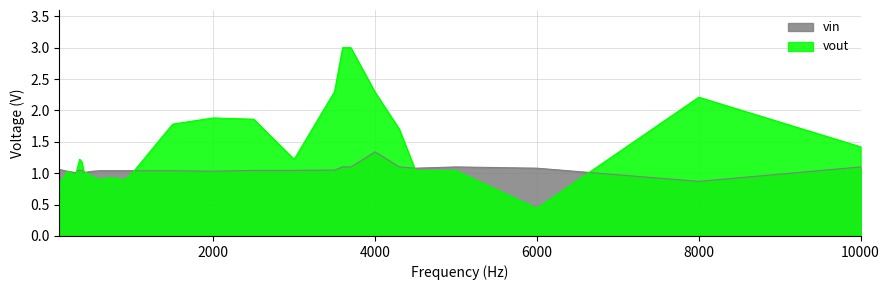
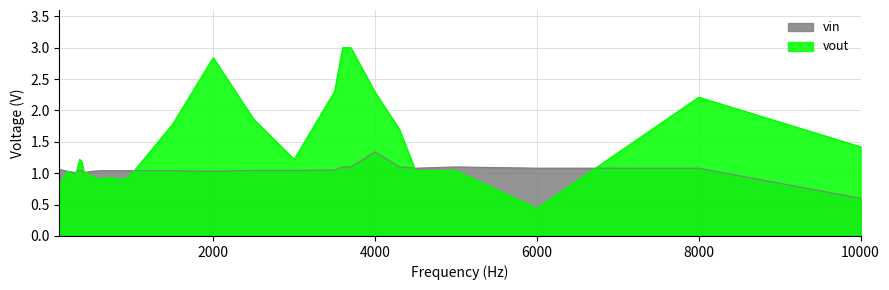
  {
    "vin": {
      "2000": 1.0,
      "4000": 1.3,
      "6000": 1.1,
-     "8000": 0.9,
-     "10000": 1.1
+     "8000": 1.1,
+     "10000": 0.6
    },
    "vout": {
-     "2000": 1.9,
+     "2000": 2.8,
      "4000": 2.3,
      "6000": 0.4,
      "8000": 2.2,
      "10000": 1.4
    }
  }
